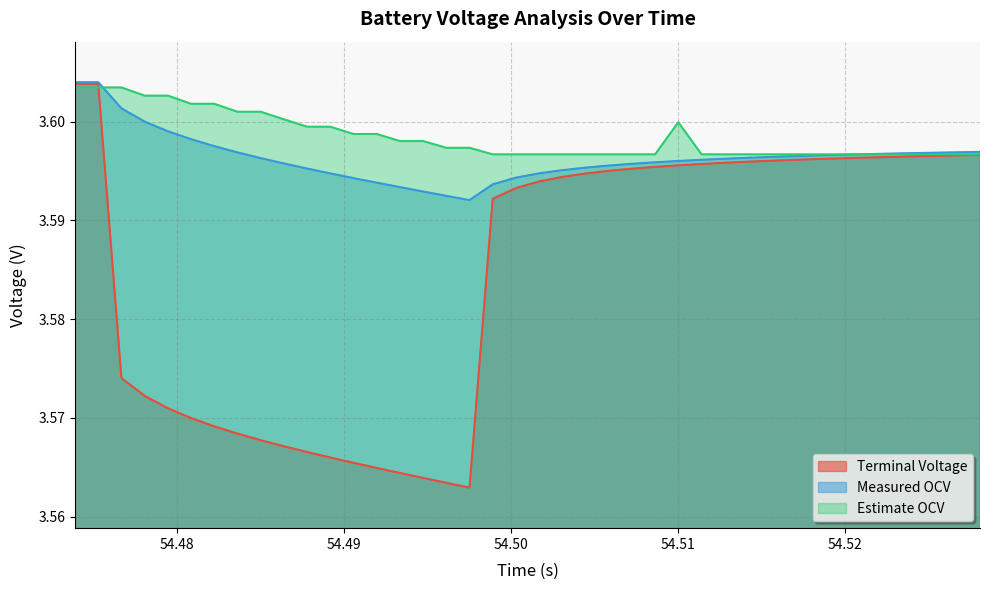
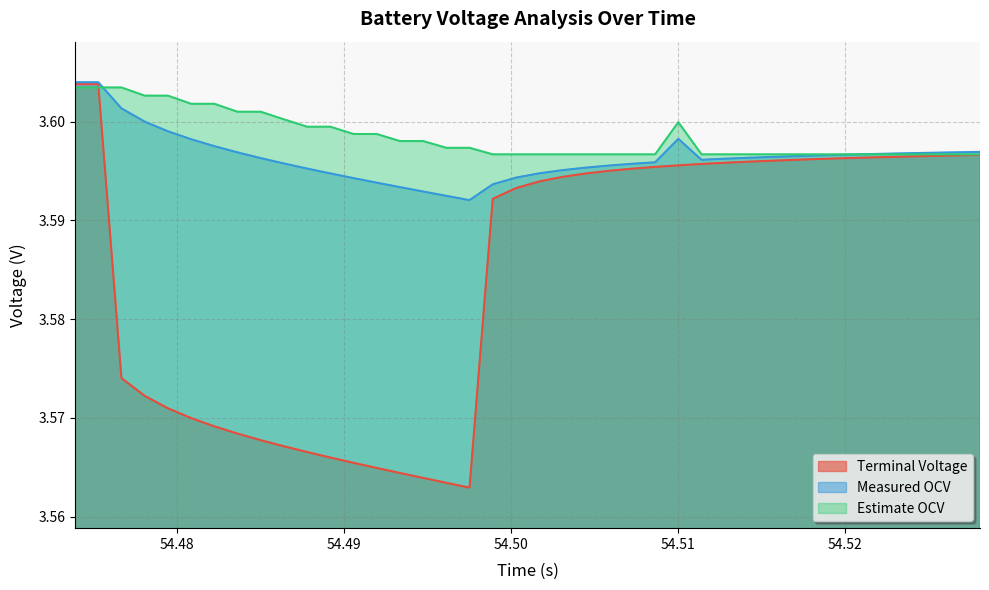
  {
    "Terminal Voltage": {
      "54.51": 3.596
    },
    "Measured OCV": {
-     "54.51": 3.596
+     "54.51": 3.598
    },
    "Estimate OCV": {
      "54.51": 3.600
    }
  }
